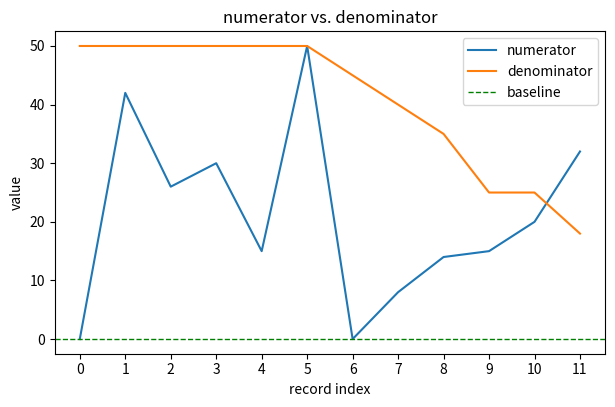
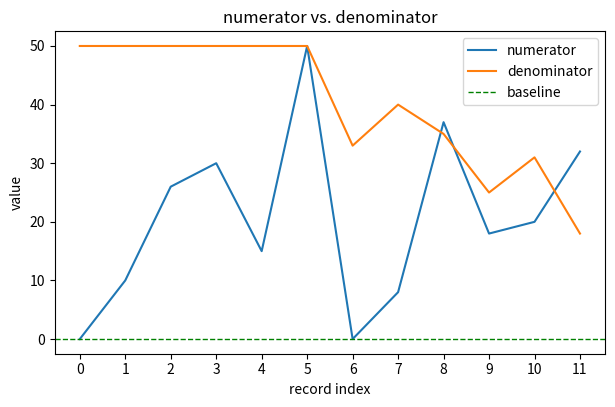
  {
    "numerator": {
      "0": 0,
-     "1": 42,
+     "1": 10,
      "2": 26,
      "3": 30,
      "4": 15,
      "6": 0,
      "7": 8,
-     "8": 14,
-     "9": 15,
+     "8": 37,
+     "9": 18,
      "10": 20,
      "11": 32
    },
    "denominator": {
      "0": 50,
      "1": 50,
      "2": 50,
      "3": 50,
      "4": 50,
-     "6": 45,
+     "6": 33,
      "7": 40,
      "8": 35,
      "9": 25,
-     "10": 25,
+     "10": 31,
      "11": 18
    }
  }
